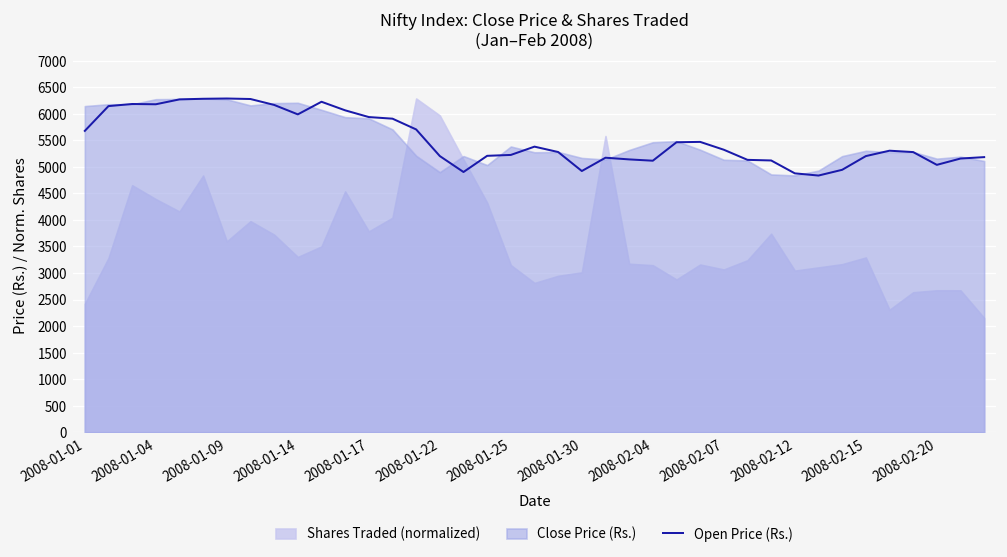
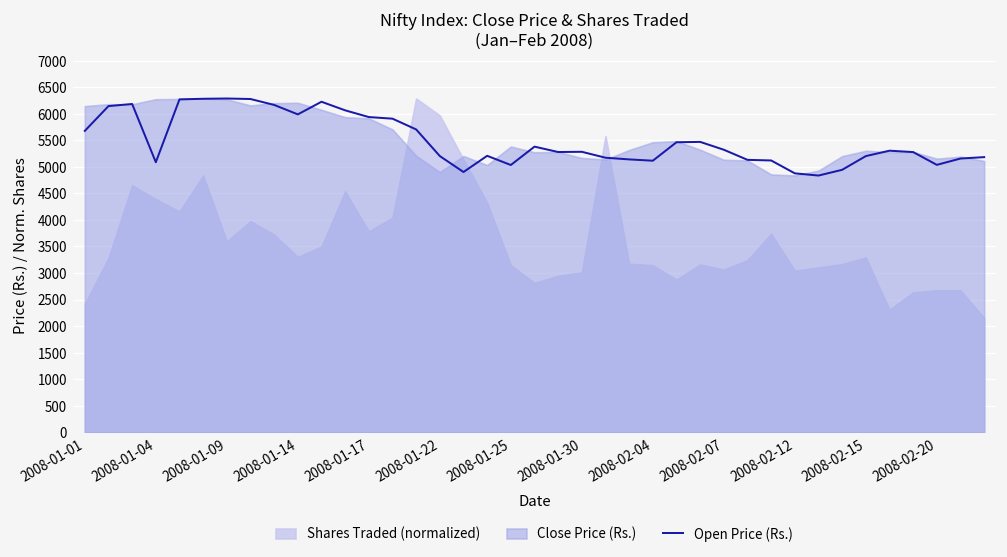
  {
    "Open Price (Rs.)": {
      "2008-01-01": 5700,
-     "2008-01-04": 6200,
+     "2008-01-04": 5100,
      "2008-01-14": 6000,
      "2008-01-22": 5200,
-     "2008-01-25": 5200,
-     "2008-01-30": 4900,
+     "2008-01-25": 5000,
+     "2008-01-30": 5300,
      "2008-02-04": 5100,
      "2008-02-07": 5300,
      "2008-02-15": 5200,
      "2008-02-20": 5000
    }
  }
